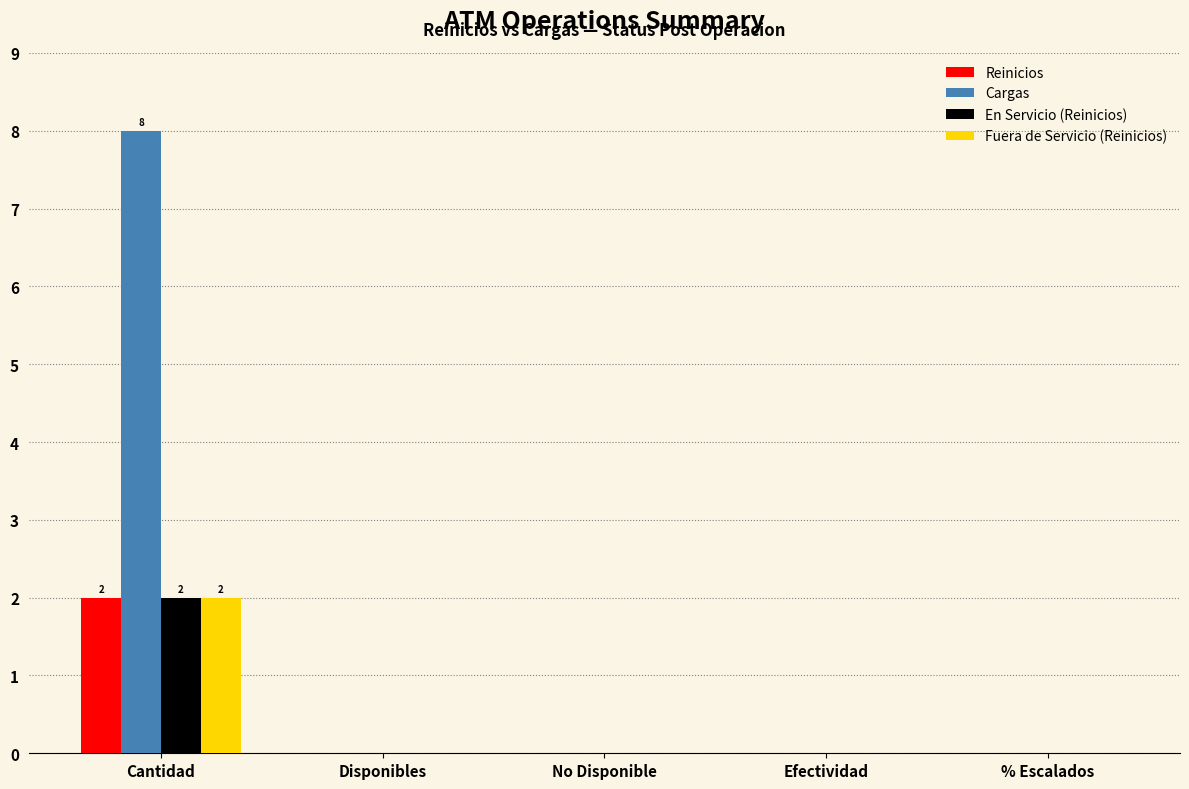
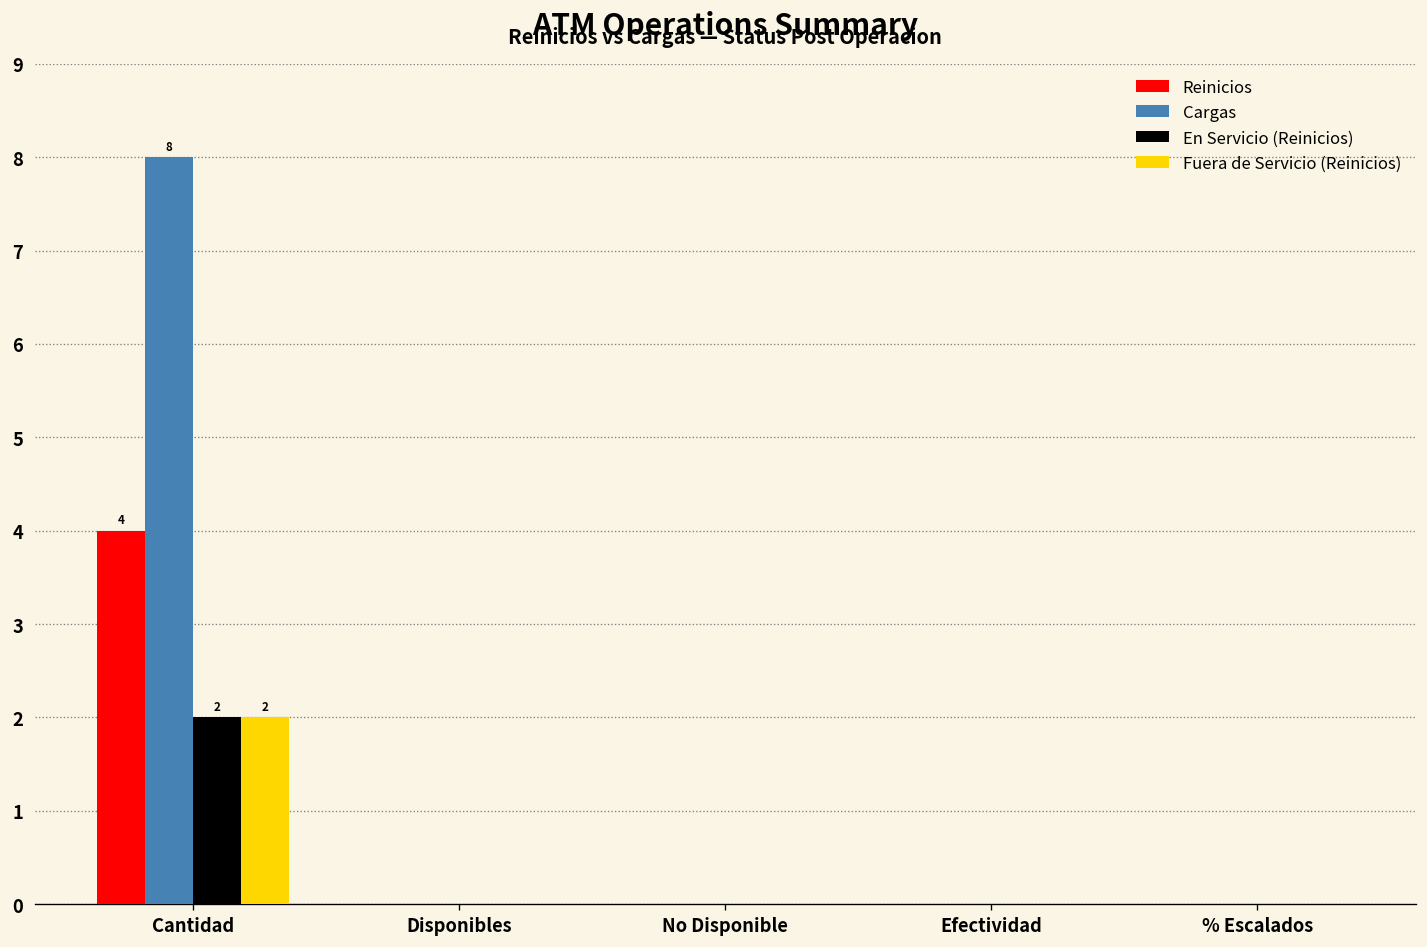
  {
    "Reinicios": {
-     "Cantidad": 2
+     "Cantidad": 4
    },
    "Cargas": {
      "Cantidad": 8
    },
    "En Servicio (Reinicios)": {
      "Cantidad": 2
    },
    "Fuera de Servicio (Reinicios)": {
      "Cantidad": 2
    }
  }
